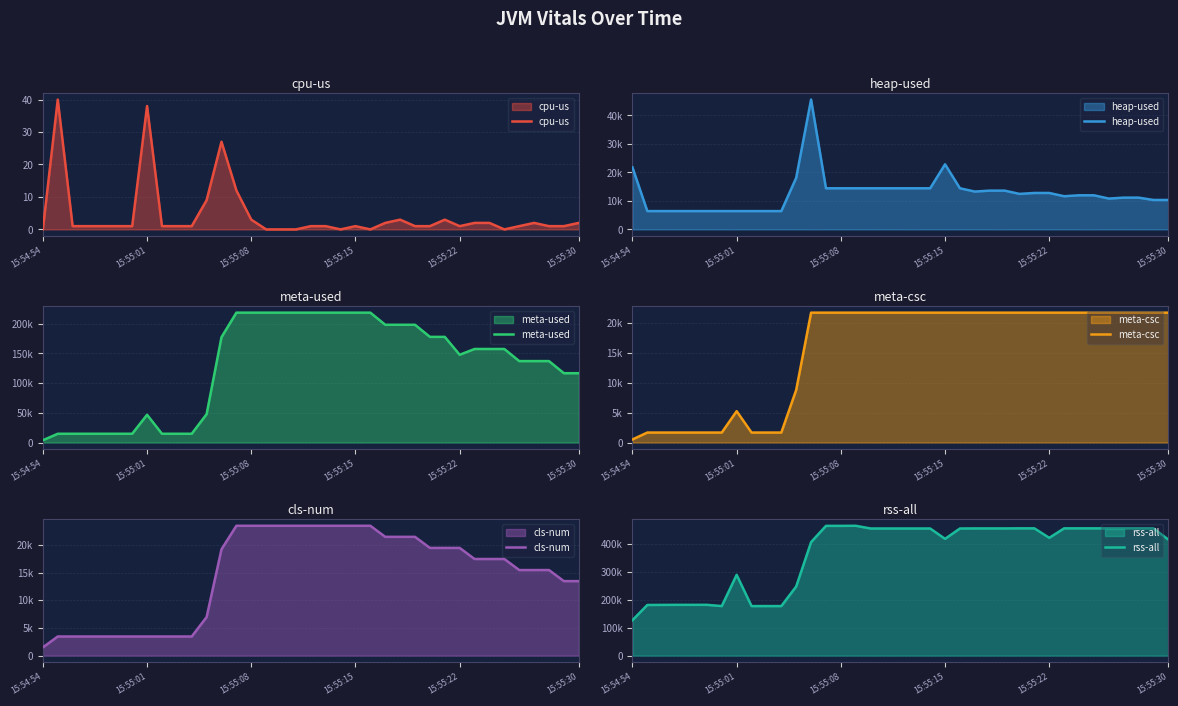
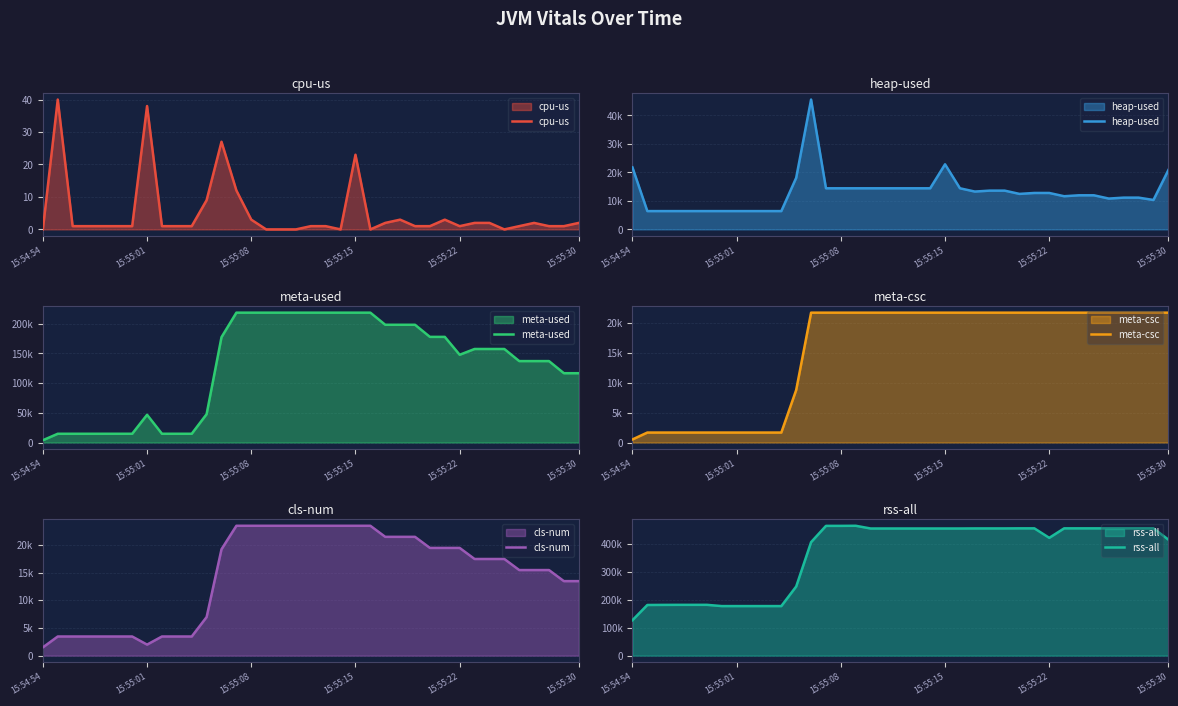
  {
    "cpu-us": {
      "15:54:54": 0,
      "15:55:01": 38,
      "15:55:08": 3,
-     "15:55:15": 1,
+     "15:55:15": 23,
      "15:55:22": 1,
      "15:55:30": 2
    },
    "heap-used": {
      "15:54:54": 22000,
      "15:55:01": 6000,
      "15:55:08": 14000,
      "15:55:15": 23000,
      "15:55:22": 13000,
-     "15:55:30": 10000
+     "15:55:30": 21000
    },
    "meta-used": {
      "15:54:54": 0,
      "15:55:01": 50000,
      "15:55:08": 220000,
      "15:55:15": 220000,
      "15:55:22": 150000,
      "15:55:30": 120000
    },
    "meta-csc": {
      "15:54:54": 1000,
-     "15:55:01": 5000,
+     "15:55:01": 2000,
      "15:55:08": 22000,
      "15:55:15": 22000,
      "15:55:22": 22000,
      "15:55:30": 22000
    },
    "cls-num": {
      "15:54:54": 1000,
-     "15:55:01": 3000,
+     "15:55:01": 2000,
      "15:55:08": 23000,
      "15:55:15": 23000,
      "15:55:22": 19000,
      "15:55:30": 13000
    },
    "rss-all": {
      "15:54:54": 130000,
-     "15:55:01": 290000,
+     "15:55:01": 180000,
      "15:55:08": 460000,
-     "15:55:15": 420000,
+     "15:55:15": 450000,
      "15:55:22": 420000,
      "15:55:30": 410000
    }
  }
